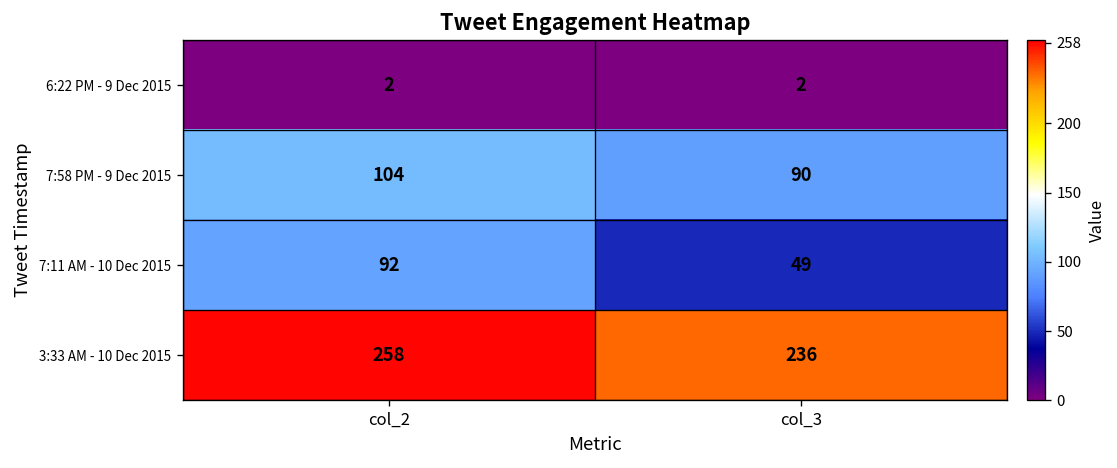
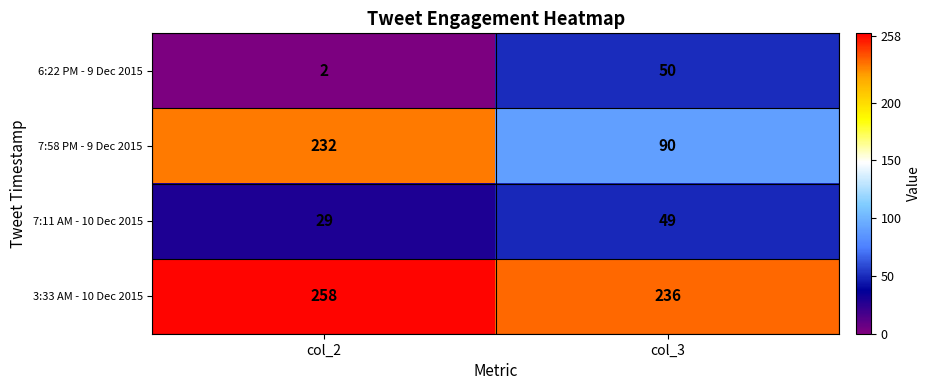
  {
    "6:22 PM - 9 Dec 2015": {
      "col_2": 2,
-     "col_3": 2
+     "col_3": 50
    },
    "7:58 PM - 9 Dec 2015": {
-     "col_2": 104,
+     "col_2": 232,
      "col_3": 90
    },
    "7:11 AM - 10 Dec 2015": {
-     "col_2": 92,
+     "col_2": 29,
      "col_3": 49
    },
    "3:33 AM - 10 Dec 2015": {
      "col_2": 258,
      "col_3": 236
    }
  }
